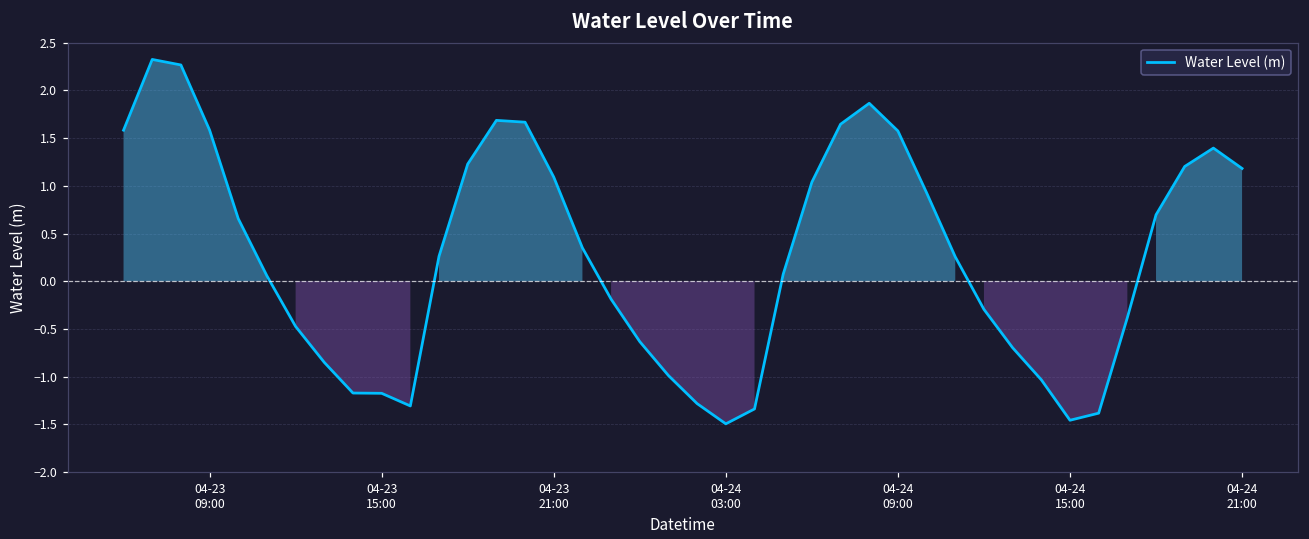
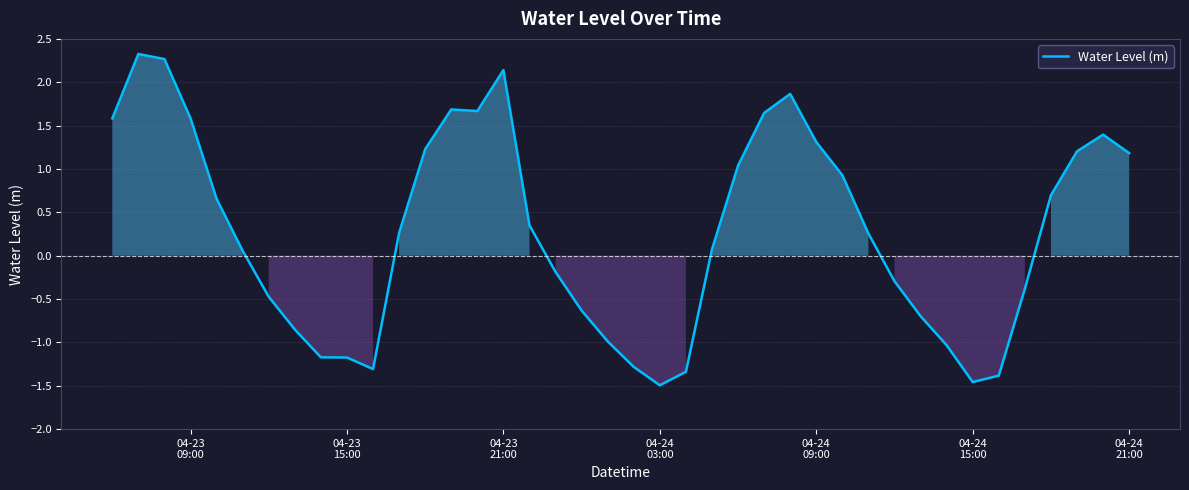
  {
    "04-23 09:00": 1.6,
    "04-23 15:00": -1.2,
-   "04-23 21:00": 1.1,
+   "04-23 21:00": 2.1,
    "04-24 03:00": -1.5,
-   "04-24 09:00": 1.6,
+   "04-24 09:00": 1.3,
    "04-24 15:00": -1.5,
    "04-24 21:00": 1.2
  }
